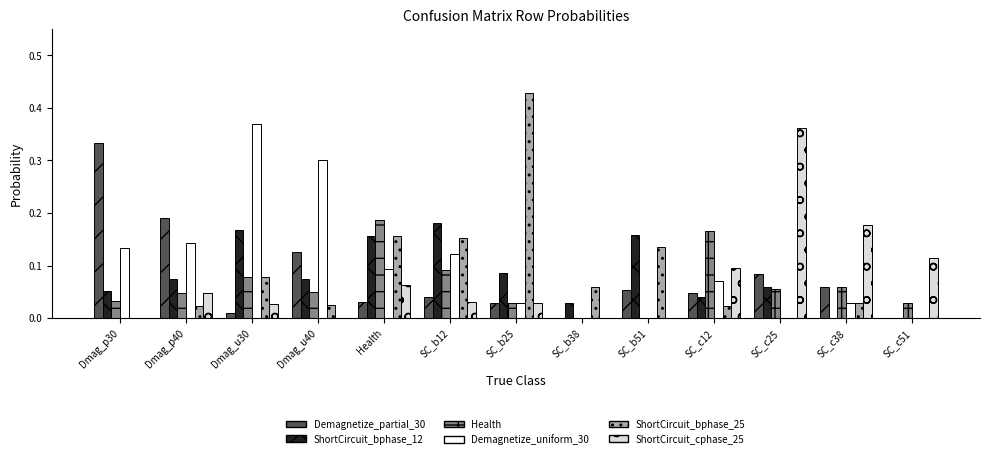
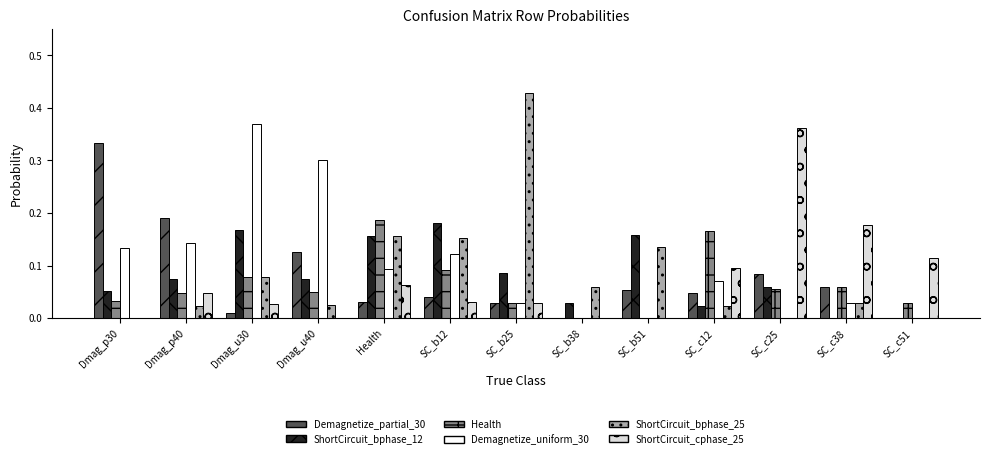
  {
    "Demagnetize_partial_30": {
      "Dmag_p30": 0.33,
      "Dmag_p40": 0.19,
      "Dmag_u30": 0.01,
      "Dmag_u40": 0.13,
      "Health": 0.03,
      "SC_b12": 0.04,
      "SC_b25": 0.03,
      "SC_b38": 0.00,
      "SC_b51": 0.05,
      "SC_c12": 0.05,
      "SC_c25": 0.08,
      "SC_c38": 0.06,
      "SC_c51": 0.00
    },
    "ShortCircuit_bphase_12": {
      "Dmag_p30": 0.05,
      "Dmag_p40": 0.07,
      "Dmag_u30": 0.17,
      "Dmag_u40": 0.08,
      "Health": 0.16,
      "SC_b12": 0.18,
      "SC_b25": 0.09,
      "SC_b38": 0.03,
      "SC_b51": 0.16,
-     "SC_c12": 0.04,
+     "SC_c12": 0.02,
      "SC_c25": 0.06,
      "SC_c38": 0.00,
      "SC_c51": 0.00
    }
  }
